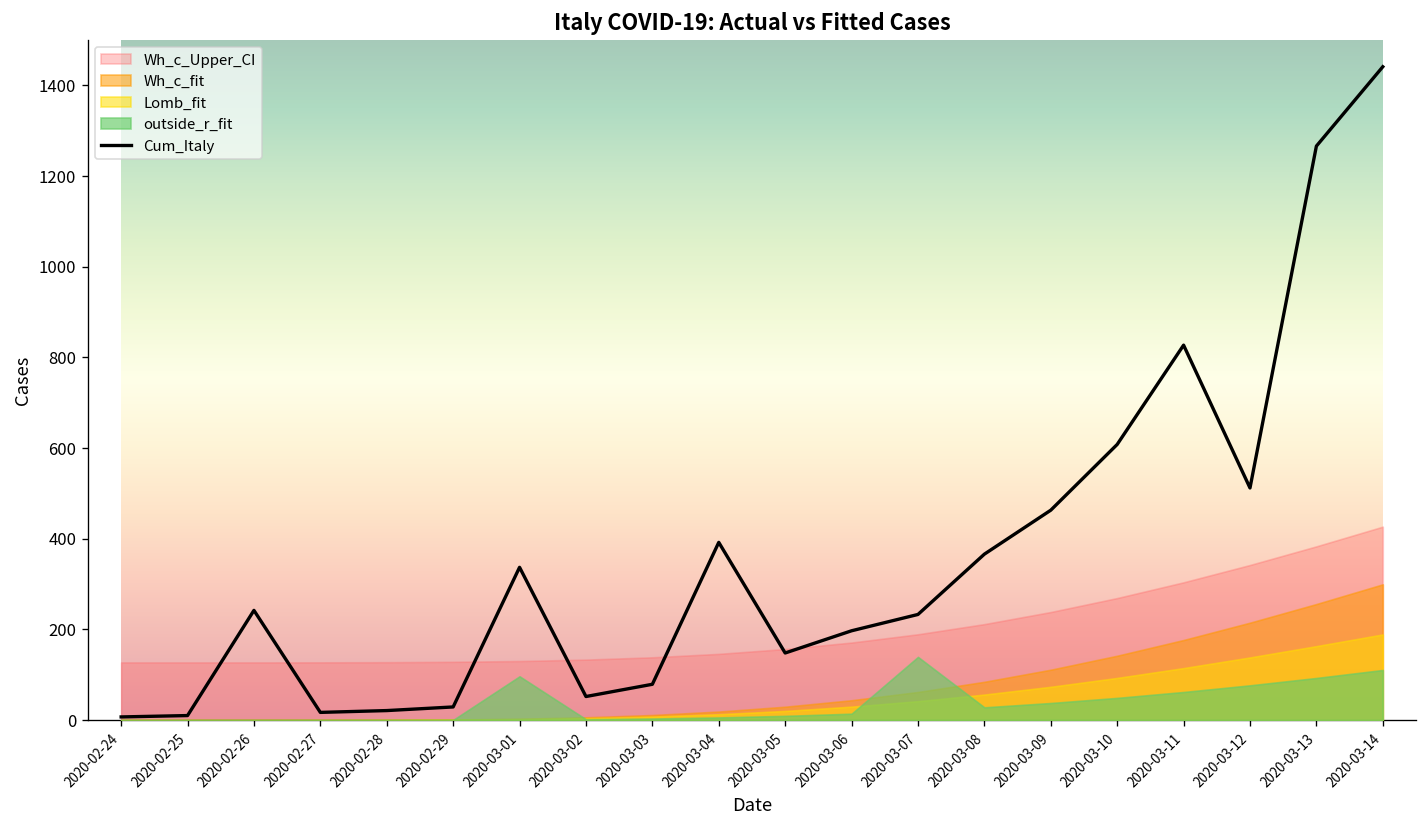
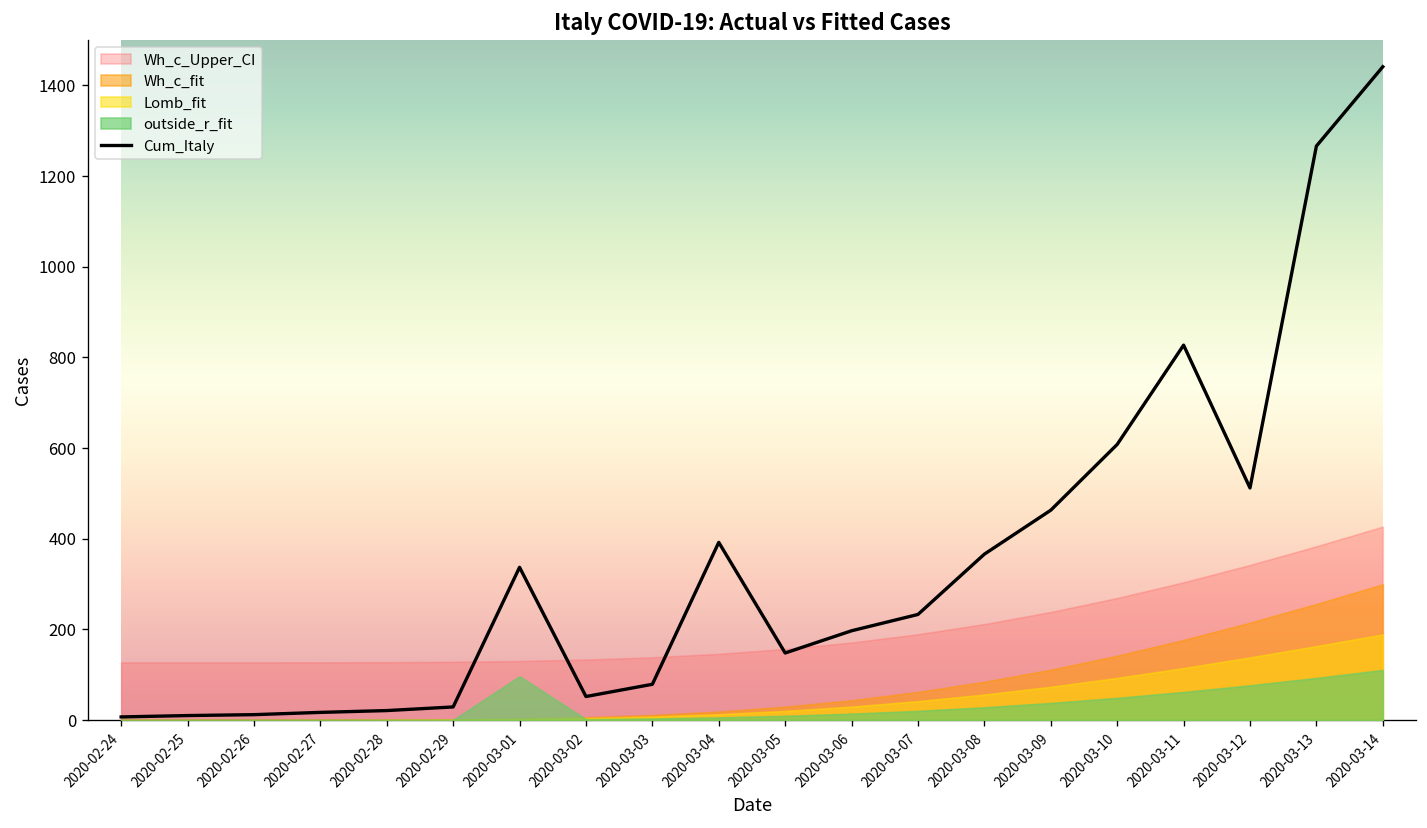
  {
    "Cum_Italy": {
      "2020-02-24": 10,
      "2020-02-25": 10,
-     "2020-02-26": 240,
+     "2020-02-26": 10,
      "2020-02-27": 20,
      "2020-02-28": 20,
      "2020-02-29": 30,
      "2020-03-01": 340,
      "2020-03-02": 50,
      "2020-03-03": 80,
      "2020-03-04": 390,
      "2020-03-05": 150,
      "2020-03-06": 200,
      "2020-03-07": 230,
      "2020-03-08": 370,
      "2020-03-09": 460,
      "2020-03-10": 610,
      "2020-03-11": 830,
      "2020-03-12": 510,
      "2020-03-13": 1270,
      "2020-03-14": 1440
    },
    "Wh_c_Upper_CI": {
      "2020-02-24": 130,
      "2020-02-25": 130,
      "2020-02-26": 130,
      "2020-02-27": 130,
      "2020-02-28": 130,
      "2020-02-29": 130,
      "2020-03-01": 130,
      "2020-03-02": 130,
      "2020-03-03": 140,
      "2020-03-04": 150,
      "2020-03-05": 160,
      "2020-03-06": 170,
      "2020-03-07": 190,
      "2020-03-08": 210,
      "2020-03-09": 240,
      "2020-03-10": 270,
      "2020-03-11": 300,
      "2020-03-12": 340,
      "2020-03-13": 380,
      "2020-03-14": 430
    },
    "outside_r_fit": {
      "2020-03-01": 100,
      "2020-03-05": 10,
      "2020-03-06": 10,
-     "2020-03-07": 140,
+     "2020-03-07": 20,
      "2020-03-08": 30,
      "2020-03-09": 40,
      "2020-03-10": 50,
      "2020-03-11": 60,
      "2020-03-12": 80,
      "2020-03-13": 90,
      "2020-03-14": 110
    }
  }
